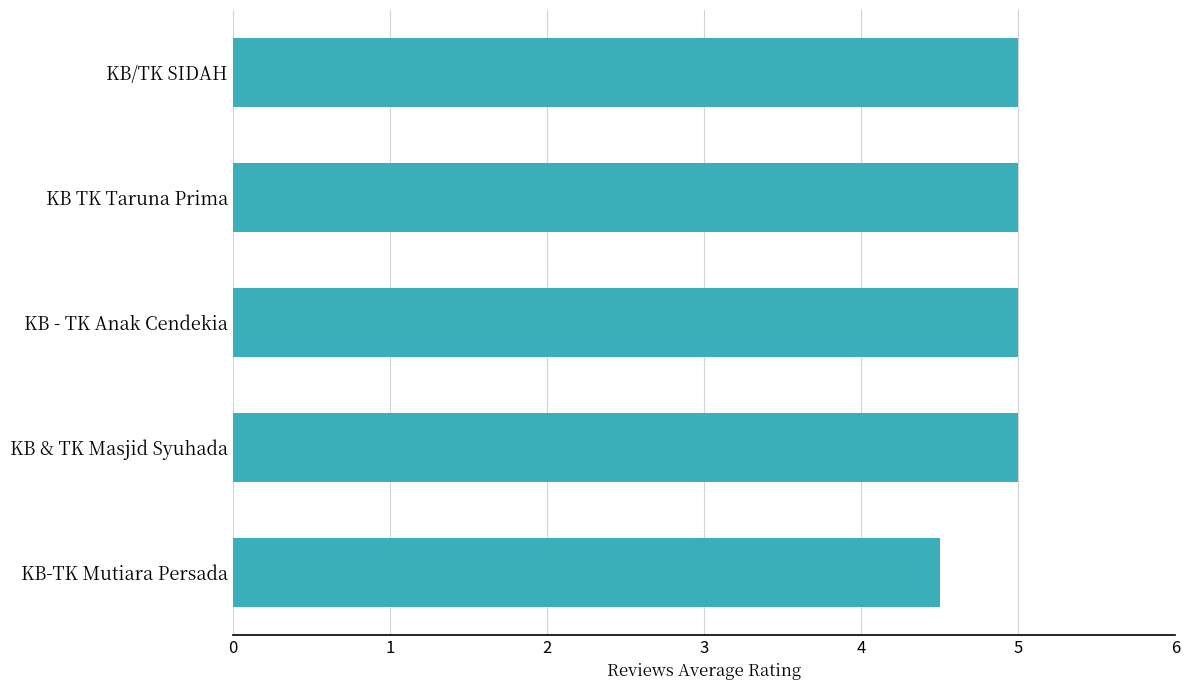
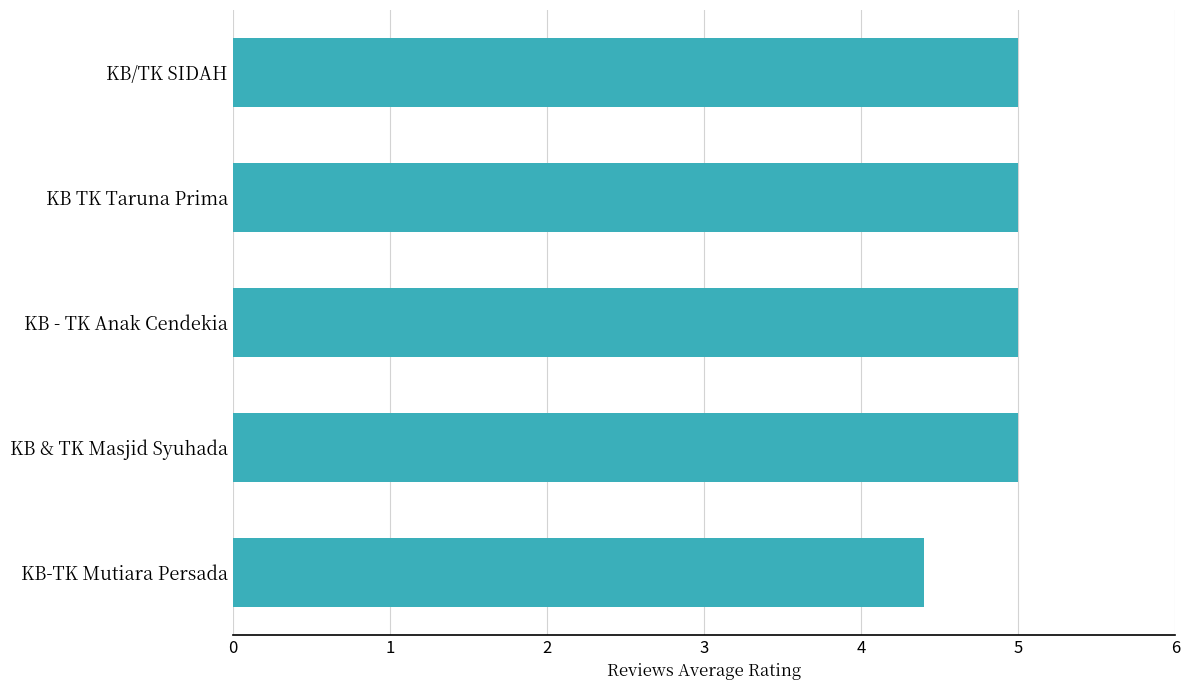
  {
    "KB/TK SIDAH": 5.0,
    "KB TK Taruna Prima": 5.0,
    "KB - TK Anak Cendekia": 5.0,
    "KB & TK Masjid Syuhada": 5.0,
-   "KB-TK Mutiara Persada": 4.5
+   "KB-TK Mutiara Persada": 4.4
  }
